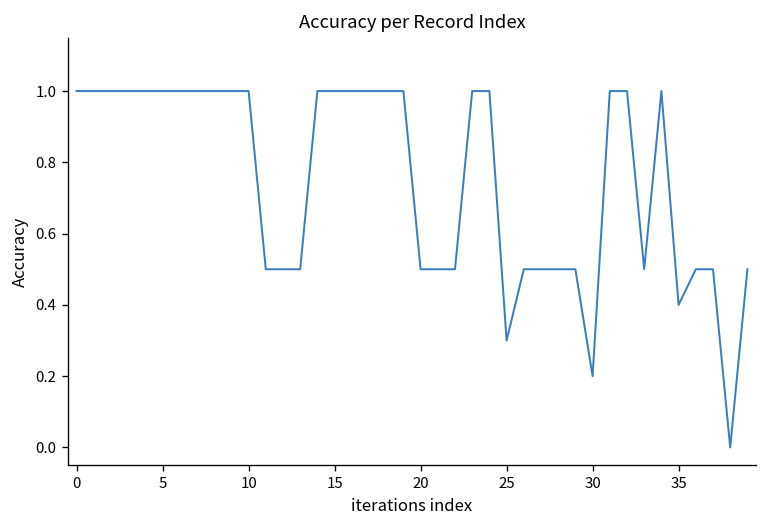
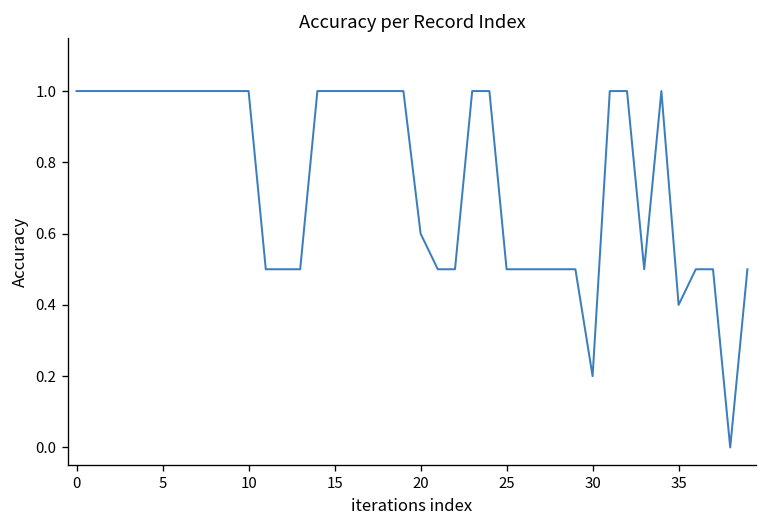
  {
    "0": 1.0,
    "5": 1.0,
    "10": 1.0,
    "15": 1.0,
-   "20": 0.5,
-   "25": 0.3,
+   "20": 0.6,
+   "25": 0.5,
    "30": 0.2,
    "35": 0.4
  }
